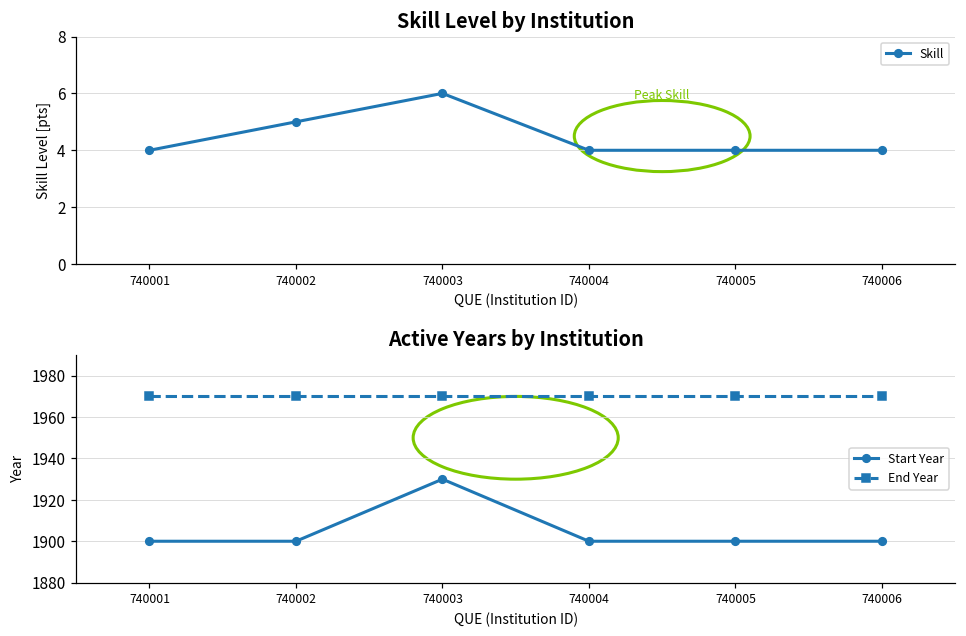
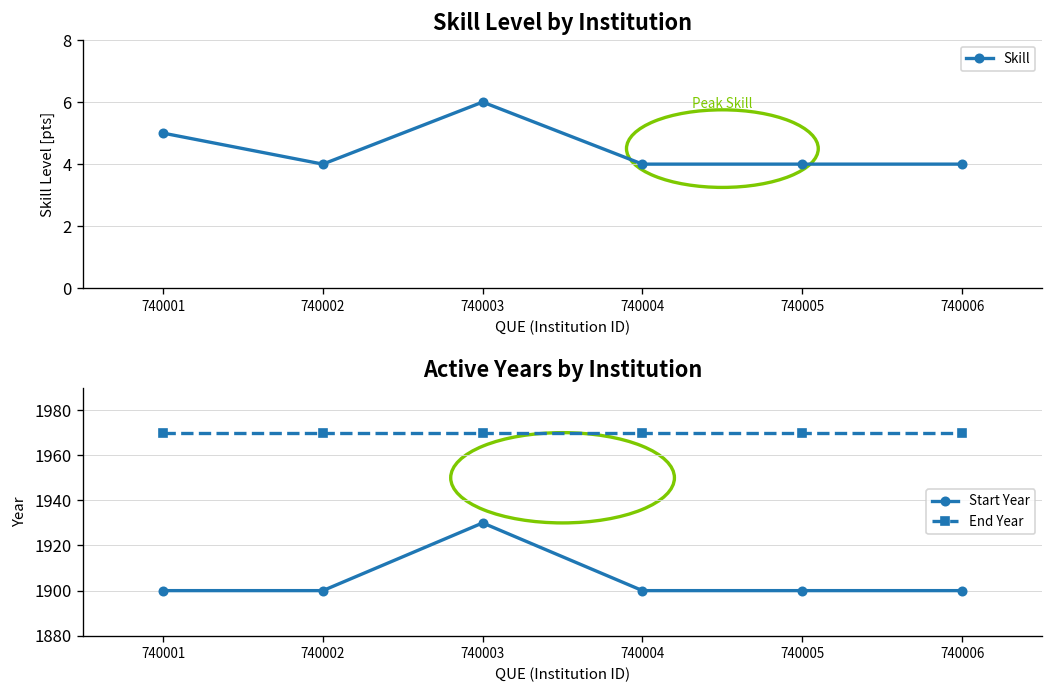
  {
    "Skill Level by Institution": {
-     "740001": 4,
-     "740002": 5,
+     "740001": 5,
+     "740002": 4,
      "740003": 6,
      "740004": 4,
      "740005": 4,
      "740006": 4
    }
  }
